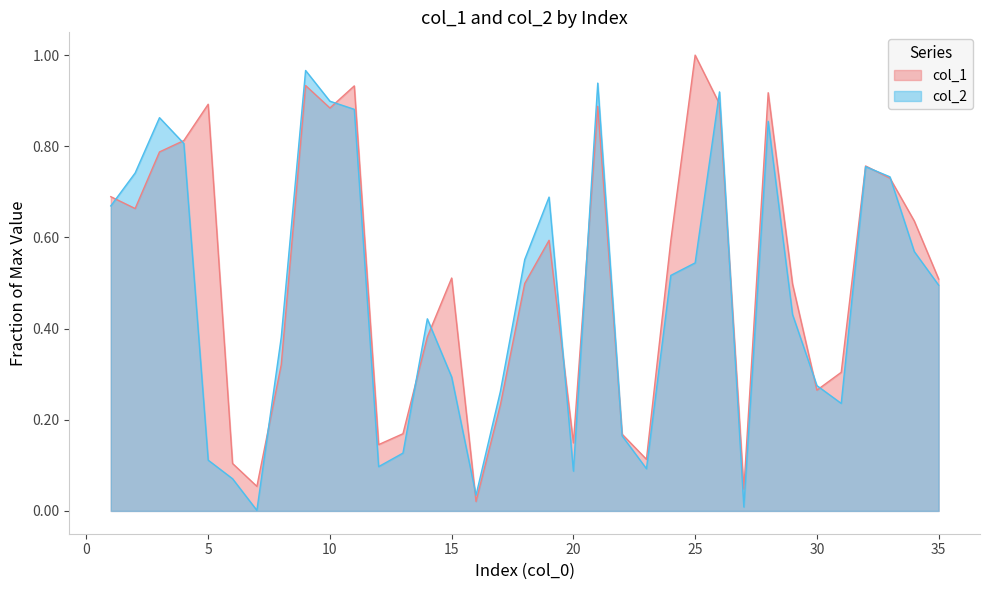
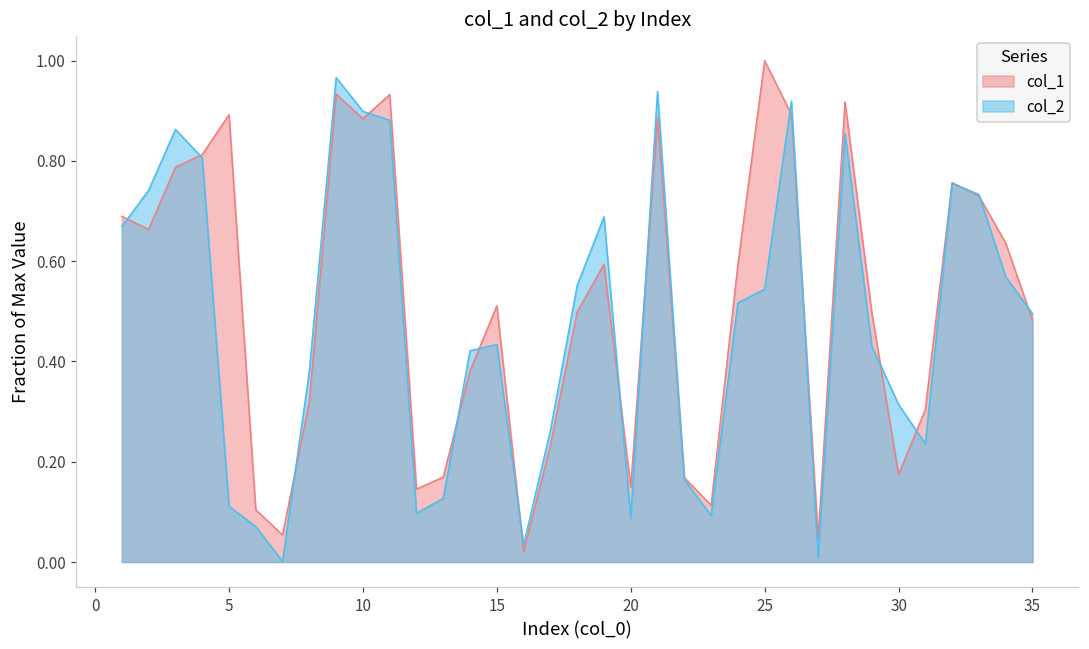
  {
    "col_1": {
      "5": 0.89,
      "10": 0.88,
      "15": 0.51,
      "20": 0.15,
      "25": 1.00,
-     "30": 0.26,
-     "35": 0.51
+     "30": 0.17,
+     "35": 0.48
    },
    "col_2": {
      "5": 0.11,
      "10": 0.90,
-     "15": 0.29,
+     "15": 0.43,
      "20": 0.09,
      "25": 0.54,
-     "30": 0.28,
+     "30": 0.31,
      "35": 0.50
    }
  }
